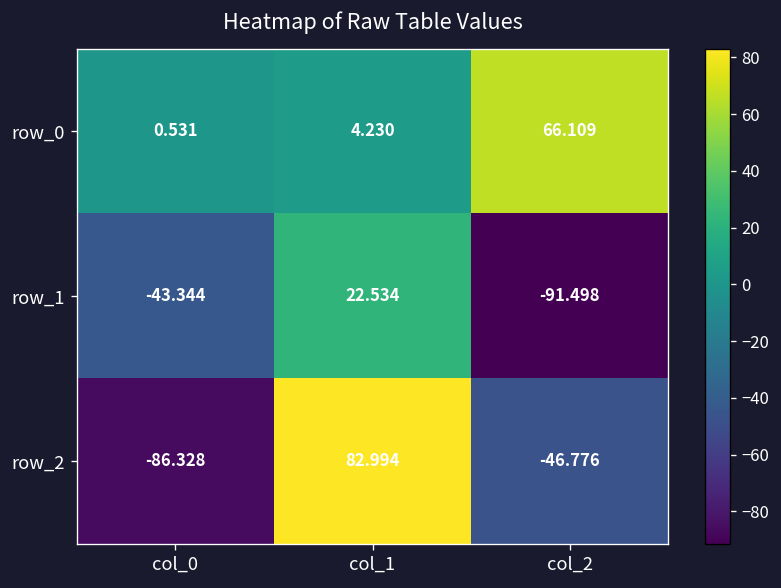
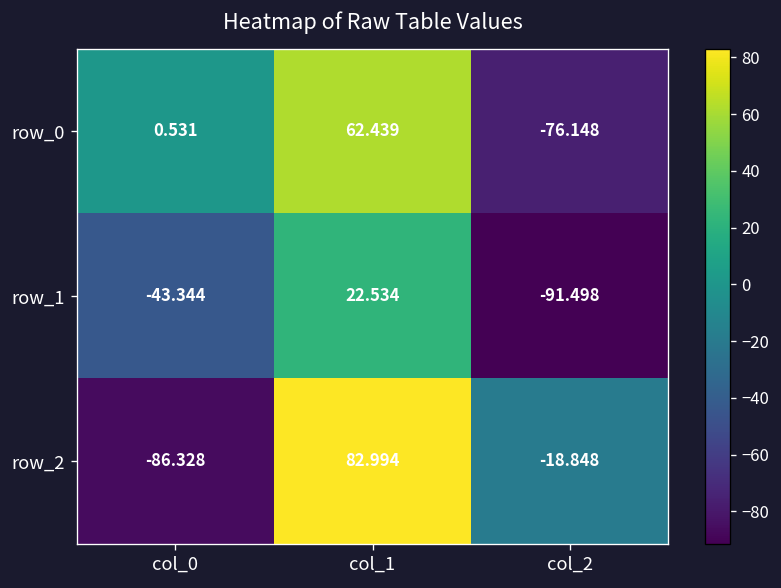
  {
    "row_0": {
      "col_0": 0.531,
-     "col_1": 4.230,
-     "col_2": 66.109
+     "col_1": 62.439,
+     "col_2": -76.148
    },
    "row_1": {
      "col_0": -43.344,
      "col_1": 22.534,
      "col_2": -91.498
    },
    "row_2": {
      "col_0": -86.328,
      "col_1": 82.994,
-     "col_2": -46.776
+     "col_2": -18.848
    }
  }
